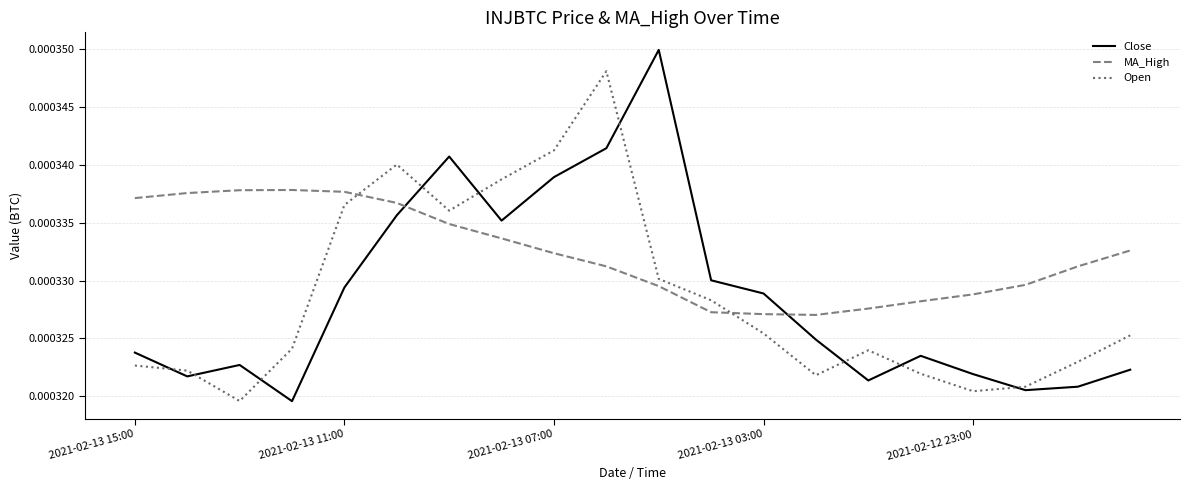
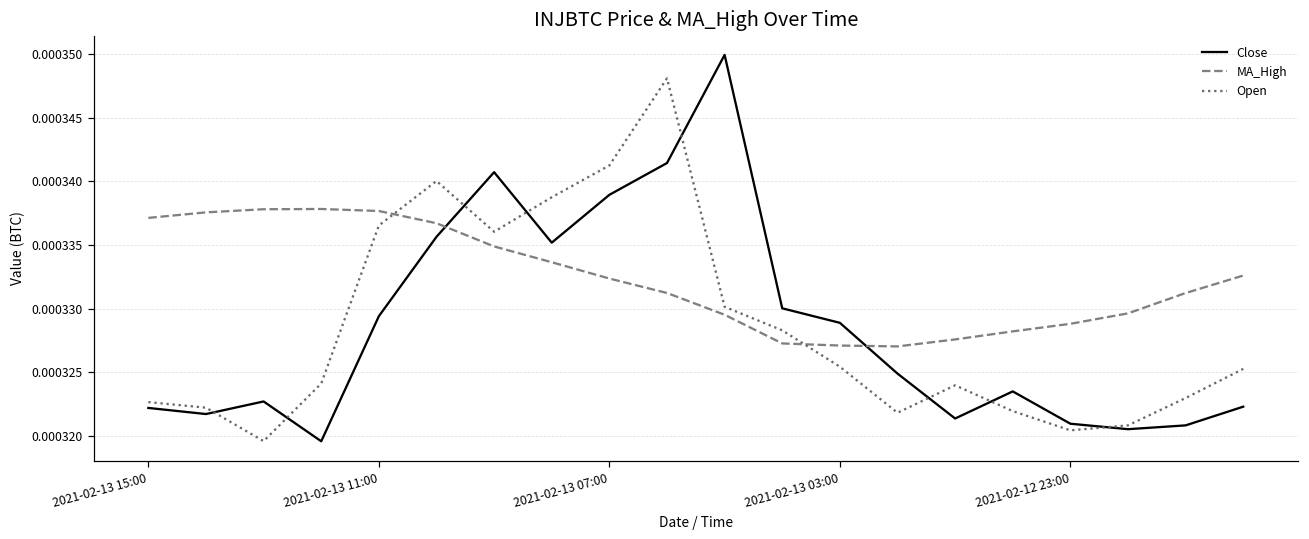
  {
    "Close": {
-     "2021-02-13 15:00": 0.0003238,
+     "2021-02-13 15:00": 0.0003222,
      "2021-02-13 11:00": 0.0003294,
      "2021-02-13 07:00": 0.0003389,
      "2021-02-13 03:00": 0.0003289,
-     "2021-02-12 23:00": 0.0003219
+     "2021-02-12 23:00": 0.0003210
    }
  }
